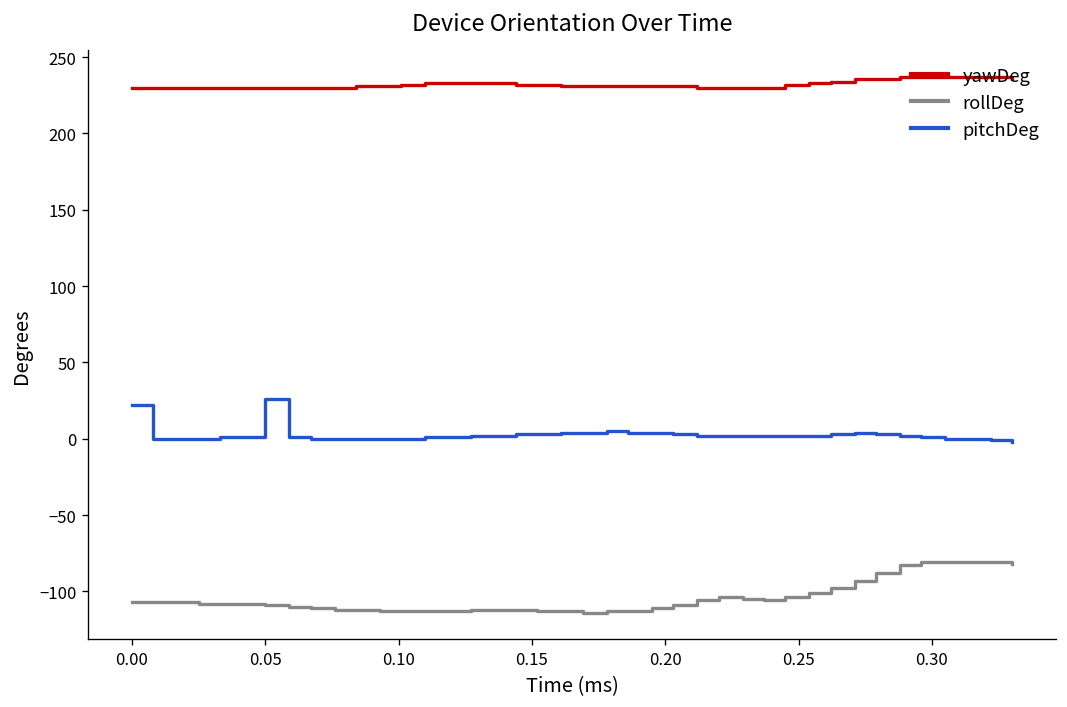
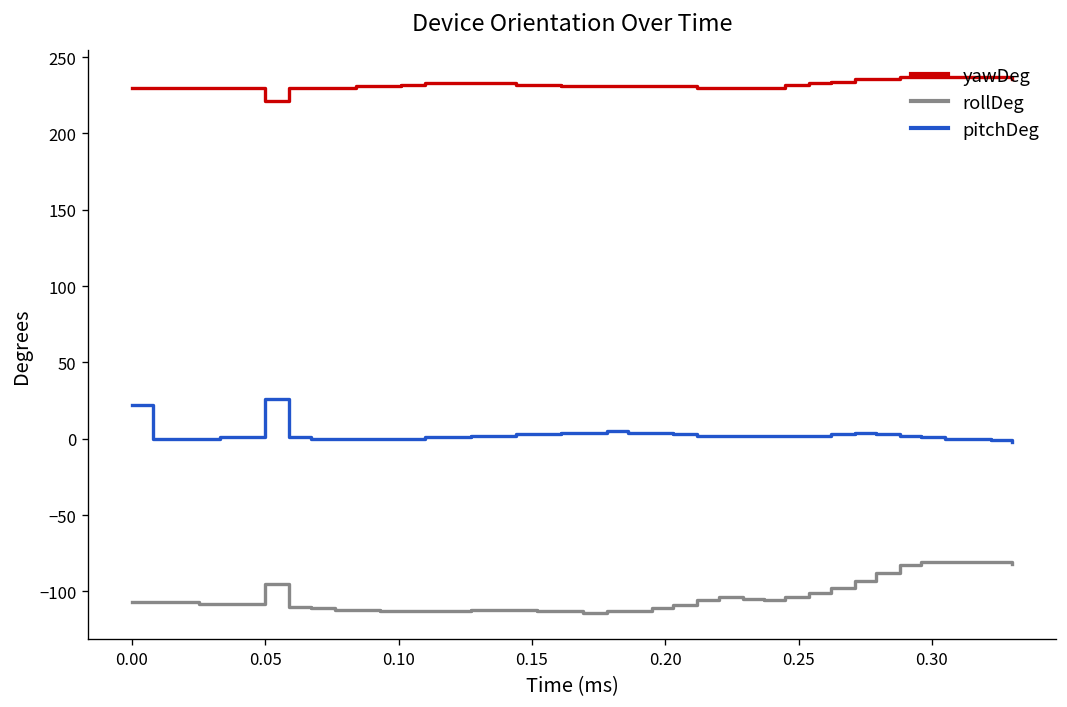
  {
    "yawDeg": {
      "0.00": 230,
-     "0.05": 230
+     "0.05": 221
    },
    "rollDeg": {
      "0.00": -107,
-     "0.05": -109
+     "0.05": -95
    },
    "pitchDeg": {
      "0.00": 22,
      "0.05": 26
    }
  }
